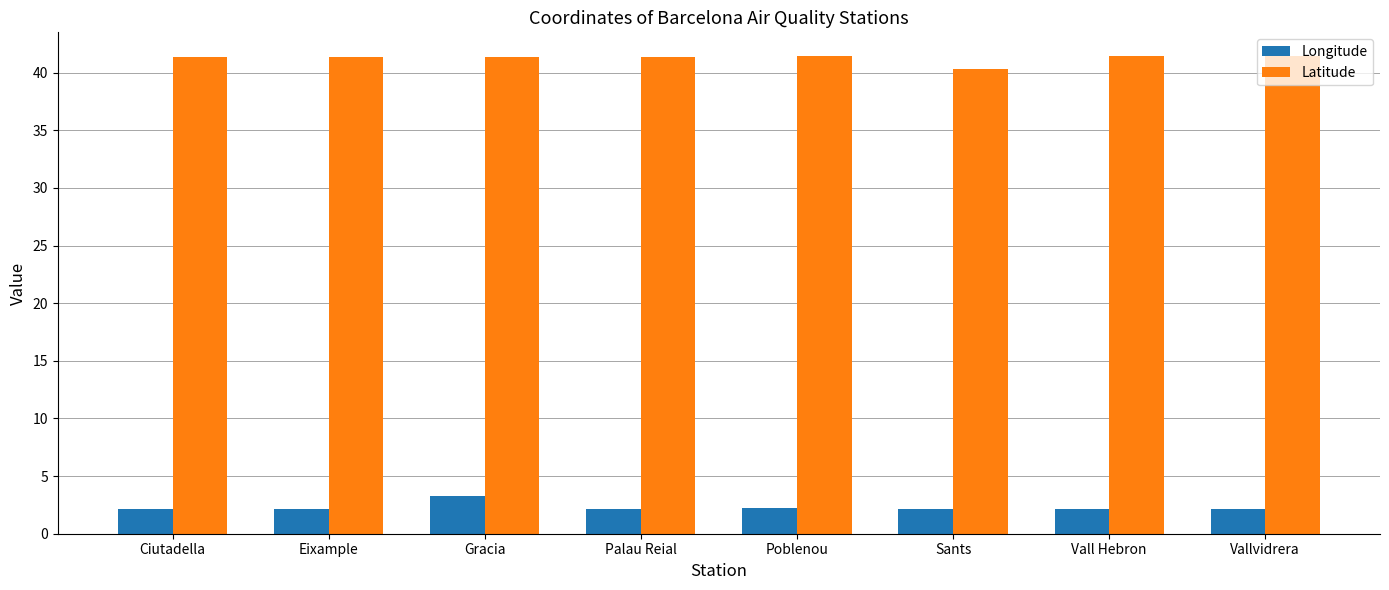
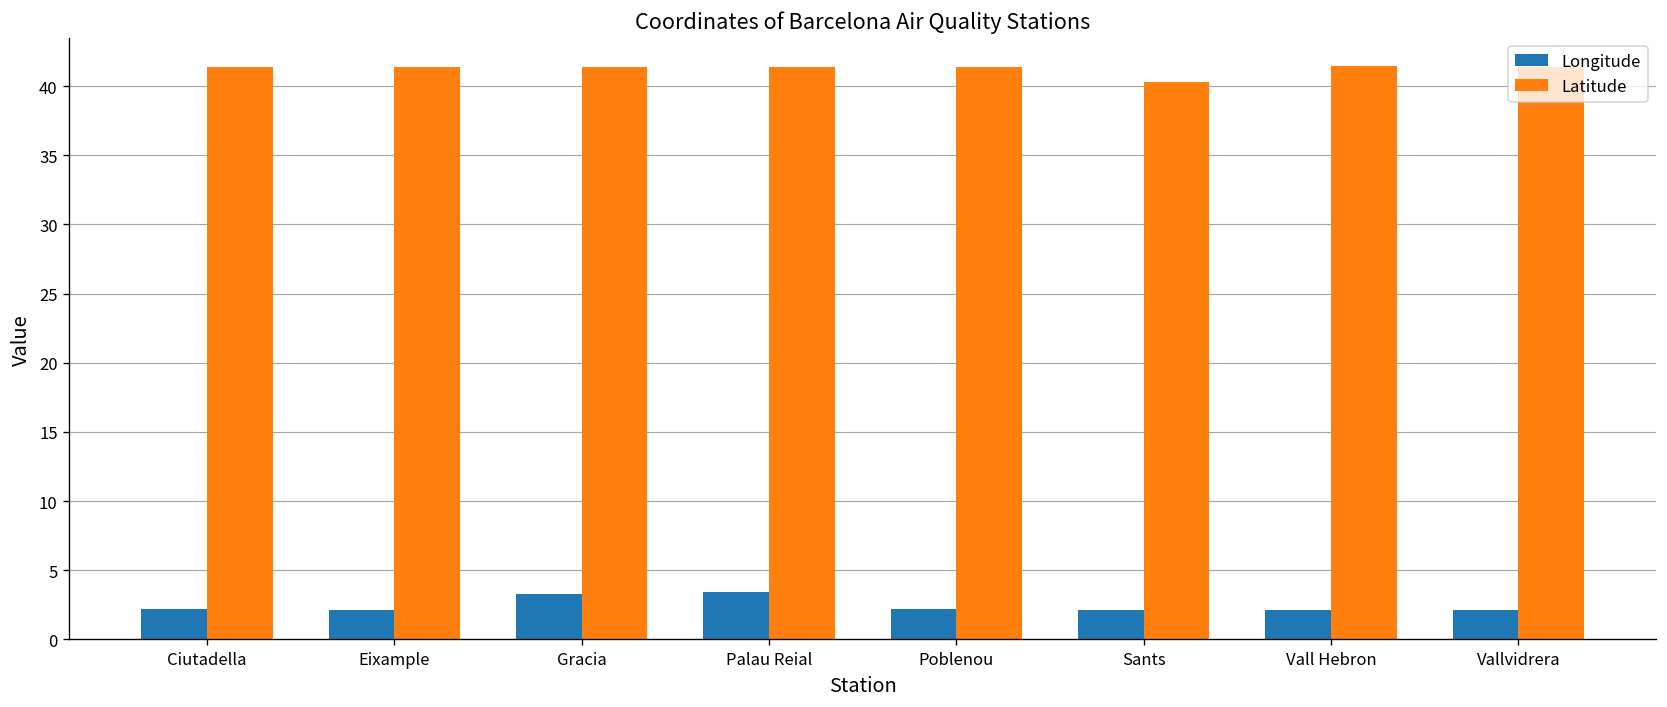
  {
    "Longitude": {
      "Ciutadella": 2.2,
      "Eixample": 2.2,
      "Gracia": 3.3,
-     "Palau Reial": 2.1,
+     "Palau Reial": 3.4,
      "Poblenou": 2.2,
      "Sants": 2.1,
      "Vall Hebron": 2.1,
      "Vallvidrera": 2.1
    },
    "Latitude": {
      "Ciutadella": 41.4,
      "Eixample": 41.4,
      "Gracia": 41.4,
      "Palau Reial": 41.4,
      "Poblenou": 41.4,
      "Sants": 40.3,
      "Vall Hebron": 41.4
    }
  }
